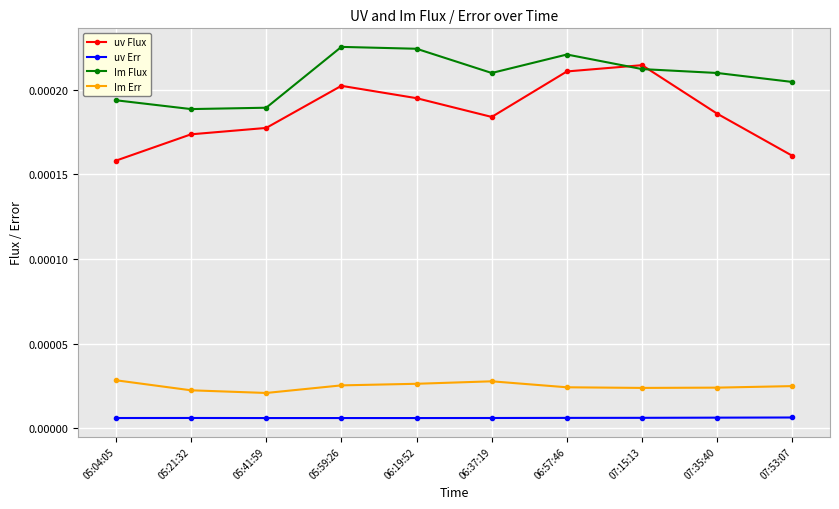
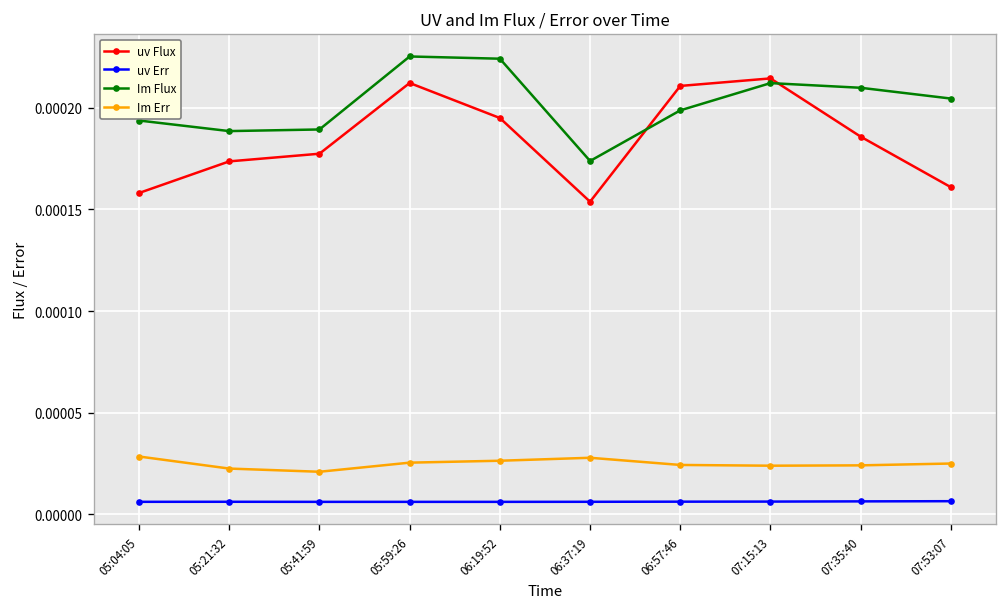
  {
    "uv Flux": {
      "05:04:05": 0.000158,
      "05:21:32": 0.000174,
      "05:41:59": 0.000177,
-     "05:59:26": 0.000202,
+     "05:59:26": 0.000212,
      "06:19:52": 0.000195,
-     "06:37:19": 0.000184,
+     "06:37:19": 0.000154,
      "06:57:46": 0.000211,
      "07:15:13": 0.000214,
      "07:35:40": 0.000186,
      "07:53:07": 0.000161
    },
    "uv Err": {
      "05:04:05": 0.000006,
      "05:21:32": 0.000006,
      "05:41:59": 0.000006,
      "05:59:26": 0.000006,
      "06:19:52": 0.000006,
      "06:37:19": 0.000006,
      "06:57:46": 0.000006,
      "07:15:13": 0.000006,
      "07:35:40": 0.000006,
      "07:53:07": 0.000006
    },
    "Im Flux": {
      "05:04:05": 0.000194,
      "05:21:32": 0.000189,
      "05:41:59": 0.000189,
      "05:59:26": 0.000225,
      "06:19:52": 0.000224,
-     "06:37:19": 0.000210,
-     "06:57:46": 0.000221,
+     "06:37:19": 0.000174,
+     "06:57:46": 0.000199,
      "07:15:13": 0.000212,
      "07:35:40": 0.000210,
      "07:53:07": 0.000205
    },
    "Im Err": {
      "05:04:05": 0.000028,
      "05:21:32": 0.000023,
      "05:41:59": 0.000021,
      "05:59:26": 0.000025,
      "06:19:52": 0.000026,
      "06:37:19": 0.000028,
      "06:57:46": 0.000024,
      "07:15:13": 0.000024,
      "07:35:40": 0.000024,
      "07:53:07": 0.000025
    }
  }
